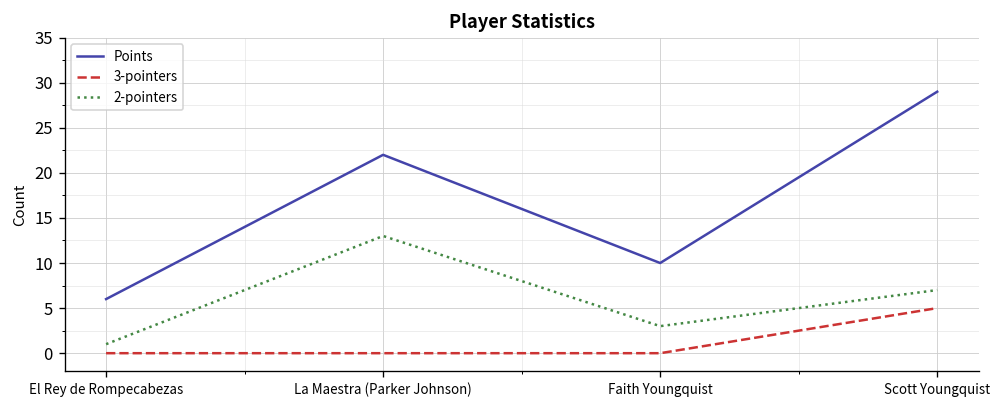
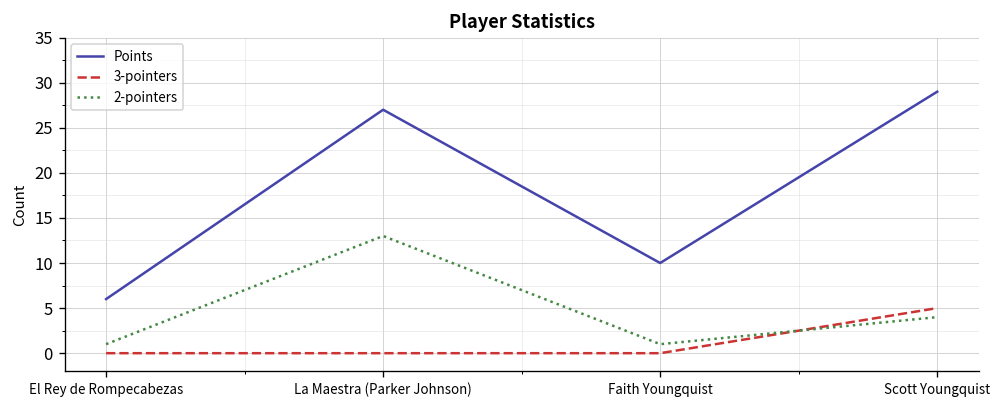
  {
    "Points": {
      "El Rey de Rompecabezas": 6,
-     "La Maestra (Parker Johnson)": 22,
+     "La Maestra (Parker Johnson)": 27,
      "Faith Youngquist": 10,
      "Scott Youngquist": 29
    },
    "3-pointers": {
      "El Rey de Rompecabezas": 0,
      "La Maestra (Parker Johnson)": 0,
      "Faith Youngquist": 0,
      "Scott Youngquist": 5
    },
    "2-pointers": {
      "El Rey de Rompecabezas": 1,
      "La Maestra (Parker Johnson)": 13,
-     "Faith Youngquist": 3,
-     "Scott Youngquist": 7
+     "Faith Youngquist": 1,
+     "Scott Youngquist": 4
    }
  }
